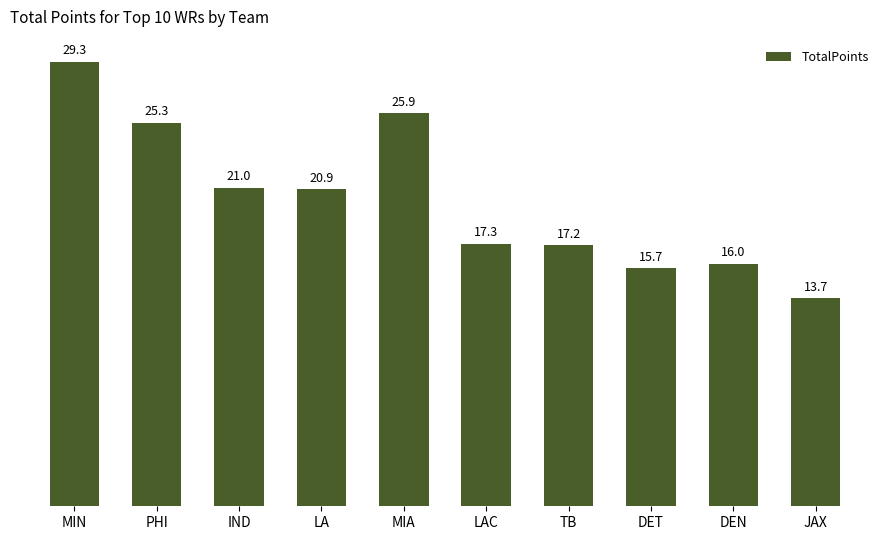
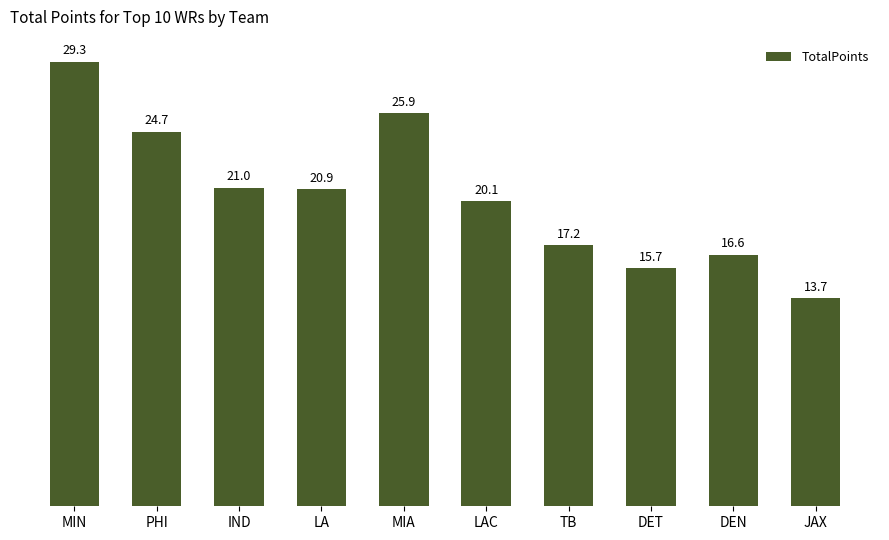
  {
    "MIN": 29.3,
-   "PHI": 25.3,
+   "PHI": 24.7,
    "IND": 21.0,
    "LA": 20.9,
    "MIA": 25.9,
-   "LAC": 17.3,
+   "LAC": 20.1,
    "TB": 17.2,
    "DET": 15.7,
-   "DEN": 16.0,
+   "DEN": 16.6,
    "JAX": 13.7
  }
